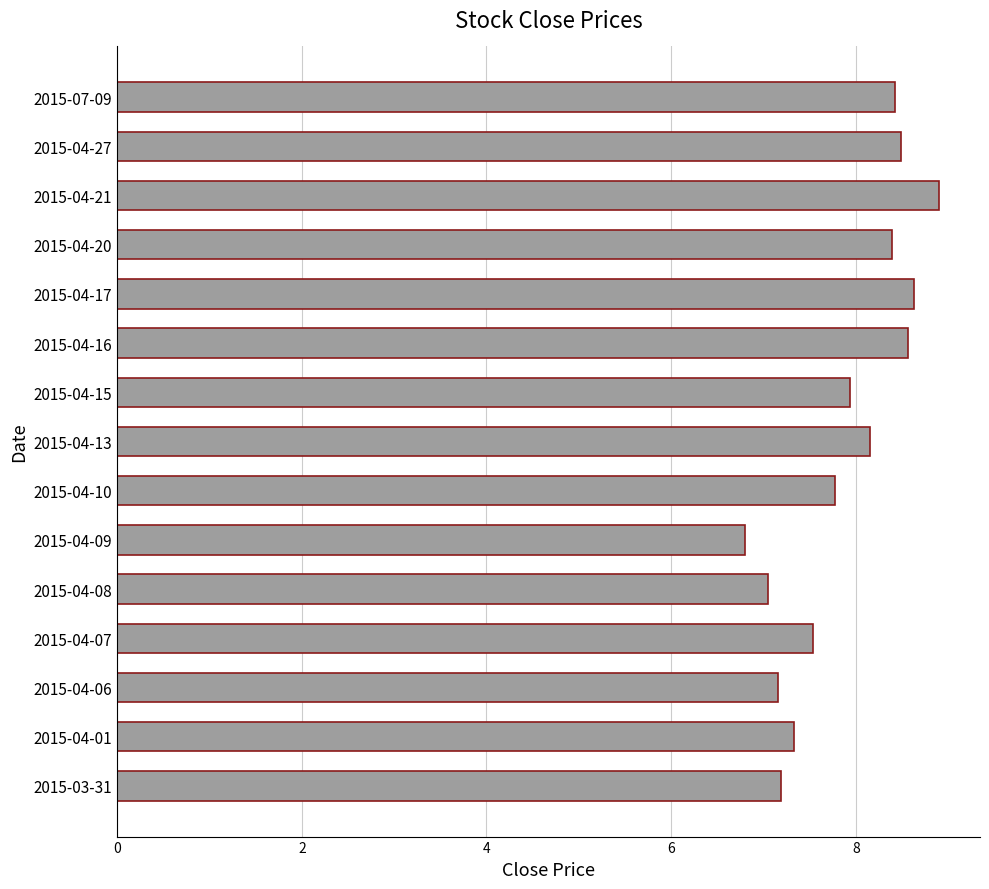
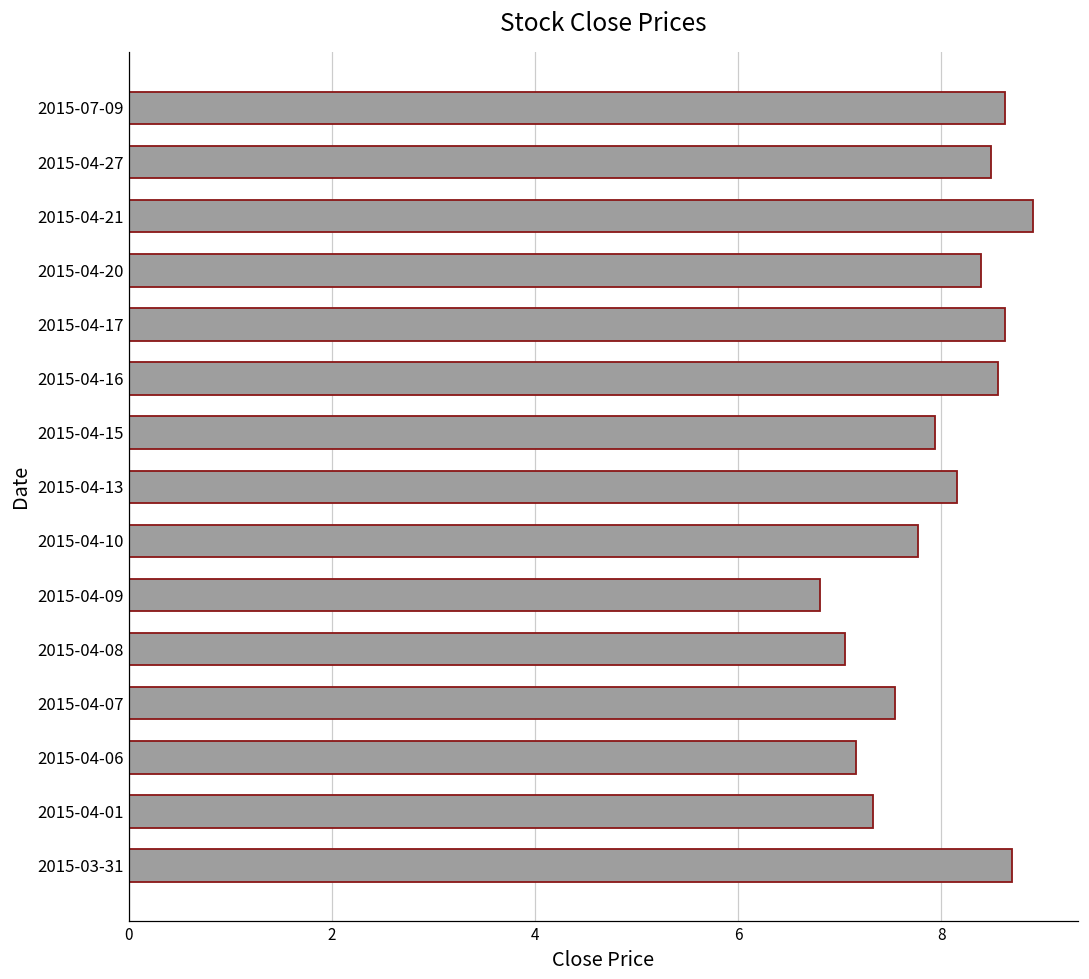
  {
-   "2015-07-09": 8.4,
+   "2015-07-09": 8.6,
    "2015-04-27": 8.5,
    "2015-04-21": 8.9,
    "2015-04-20": 8.4,
    "2015-04-17": 8.6,
    "2015-04-16": 8.6,
    "2015-04-15": 7.9,
    "2015-04-13": 8.2,
    "2015-04-10": 7.8,
    "2015-04-09": 6.8,
    "2015-04-08": 7.1,
    "2015-04-07": 7.5,
    "2015-04-06": 7.2,
    "2015-04-01": 7.3,
-   "2015-03-31": 7.2
+   "2015-03-31": 8.7
  }
